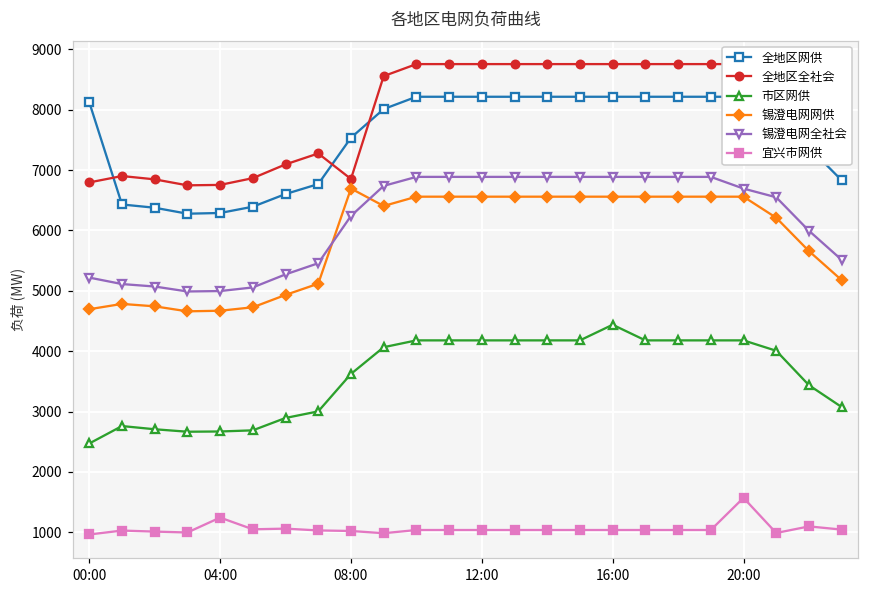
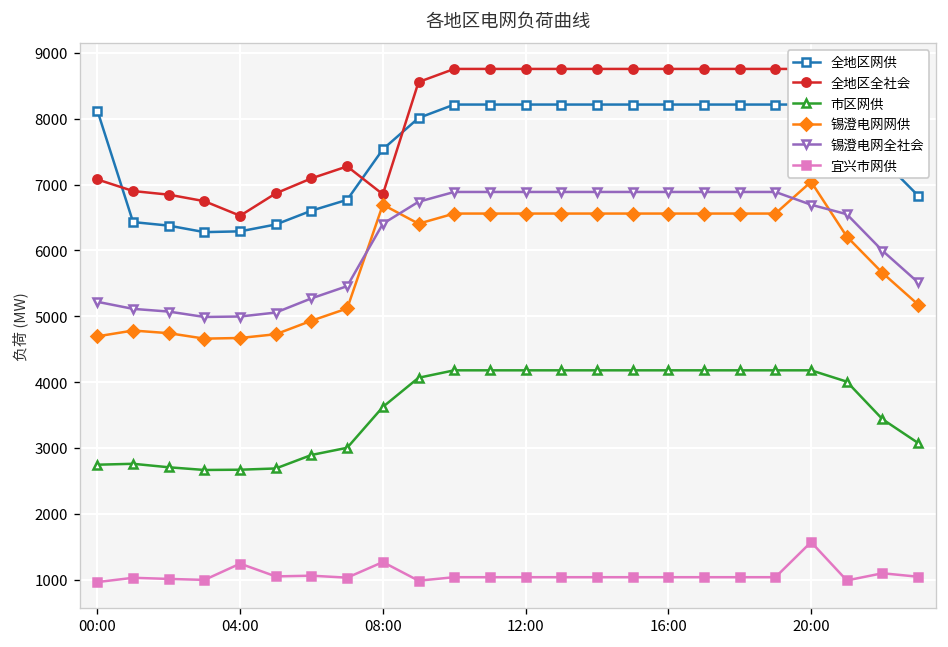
  {
    "全地区网供": {
      "00:00": 8100,
      "04:00": 6300,
      "08:00": 7500,
      "12:00": 8200,
      "16:00": 8200
    },
    "全地区全社会": {
-     "00:00": 6800,
-     "04:00": 6800,
+     "00:00": 7100,
+     "04:00": 6500,
      "08:00": 6900,
      "12:00": 8800,
      "16:00": 8800
    },
    "市区网供": {
-     "00:00": 2500,
+     "00:00": 2700,
      "04:00": 2700,
      "08:00": 3600,
      "12:00": 4200,
-     "16:00": 4400,
+     "16:00": 4200,
      "20:00": 4200
    },
    "锡澄电网网供": {
      "00:00": 4700,
      "04:00": 4700,
      "08:00": 6700,
      "12:00": 6600,
      "16:00": 6600,
-     "20:00": 6600
+     "20:00": 7000
    },
    "锡澄电网全社会": {
      "00:00": 5200,
      "04:00": 5000,
-     "08:00": 6200,
+     "08:00": 6400,
      "12:00": 6900,
      "16:00": 6900,
      "20:00": 6700
    },
    "宜兴市网供": {
      "00:00": 1000,
      "04:00": 1200,
-     "08:00": 1000,
+     "08:00": 1300,
      "12:00": 1000,
      "16:00": 1000,
      "20:00": 1600
    }
  }
